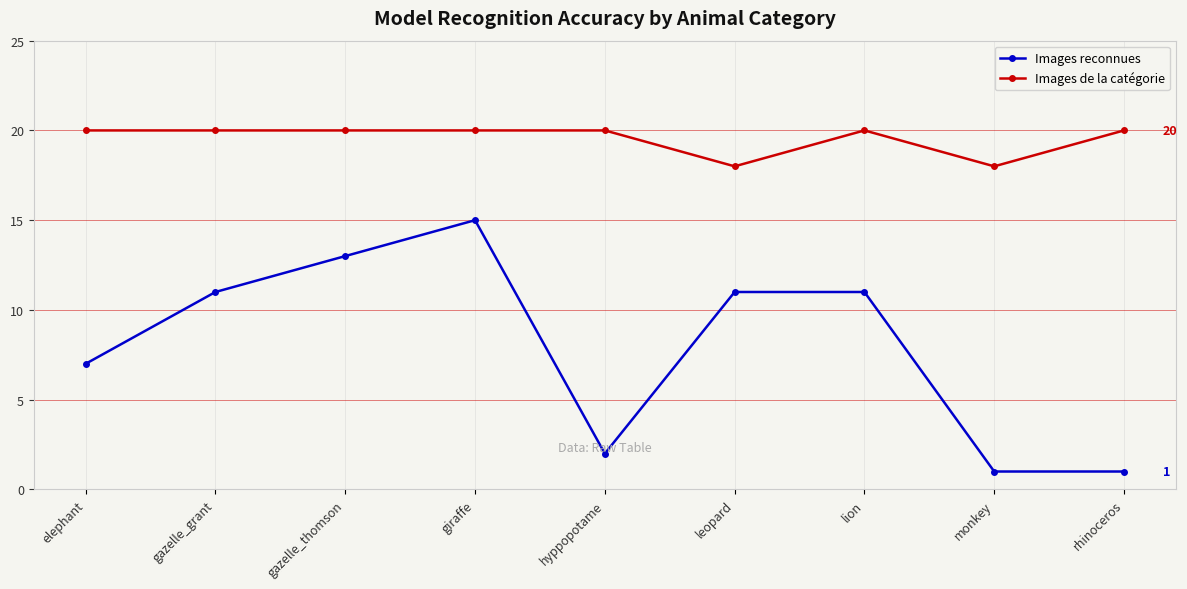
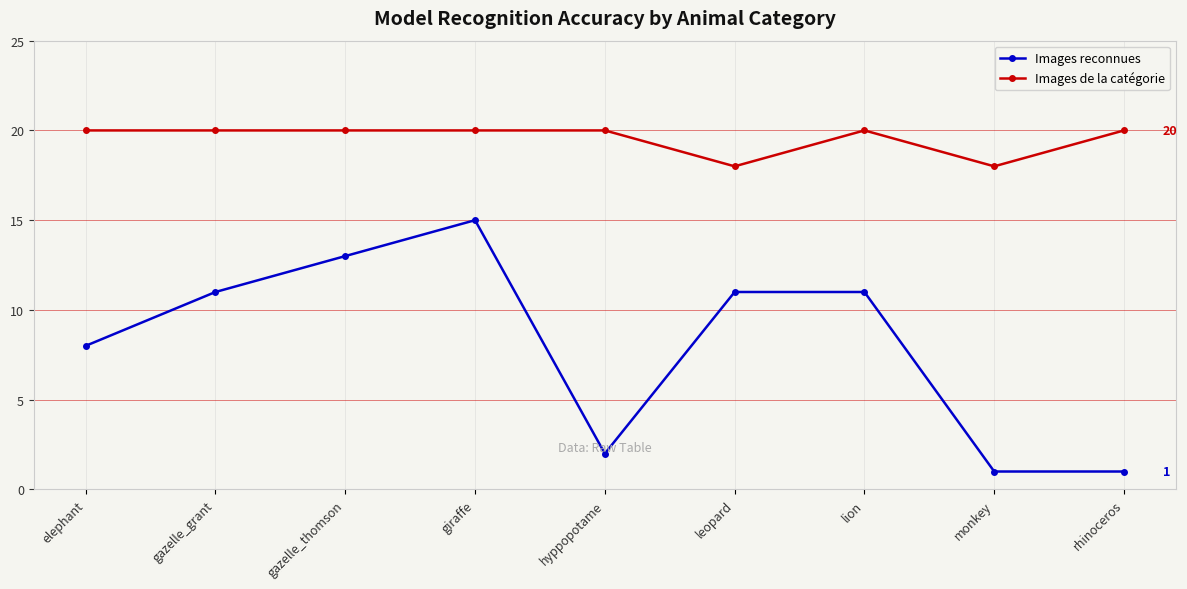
  {
    "Images reconnues": {
-     "elephant": 7,
+     "elephant": 8,
      "gazelle_grant": 11,
      "gazelle_thomson": 13,
      "giraffe": 15,
      "hyppopotame": 2,
      "leopard": 11,
      "lion": 11,
      "monkey": 1,
      "rhinoceros": 1
    },
    "Images de la catégorie": {
      "elephant": 20,
      "gazelle_grant": 20,
      "gazelle_thomson": 20,
      "giraffe": 20,
      "hyppopotame": 20,
      "leopard": 18,
      "lion": 20,
      "monkey": 18,
      "rhinoceros": 20
    }
  }
